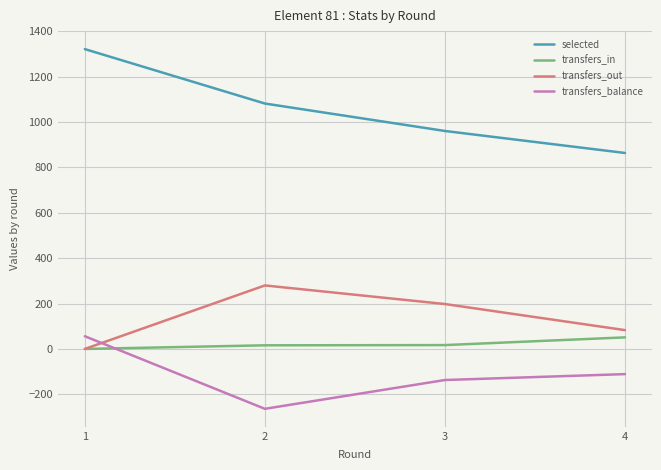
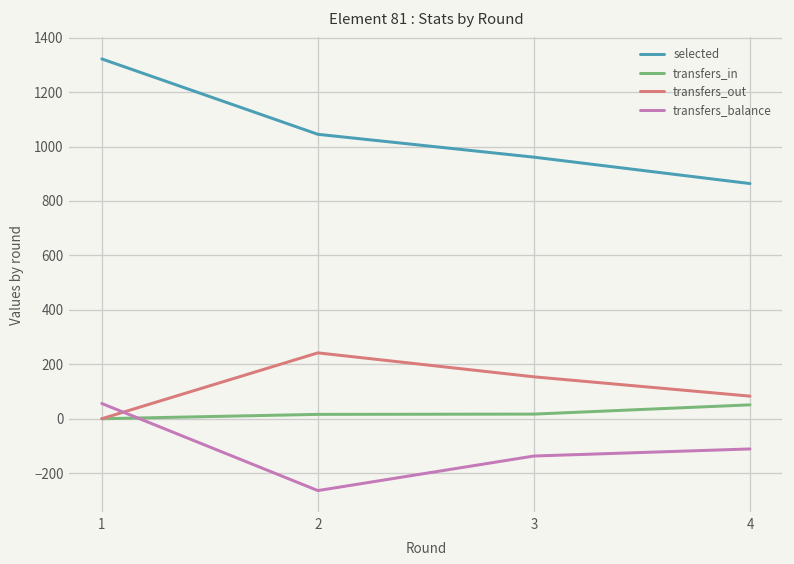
  {
    "selected": {
      "1": 1320,
-     "2": 1080,
+     "2": 1050,
      "3": 960,
      "4": 860
    },
    "transfers_in": {
      "2": 20,
      "3": 20,
      "4": 50
    },
    "transfers_out": {
-     "2": 280,
-     "3": 200,
+     "2": 240,
+     "3": 150,
      "4": 80
    },
    "transfers_balance": {
      "1": 60,
      "2": -260,
      "3": -140,
      "4": -110
    }
  }
